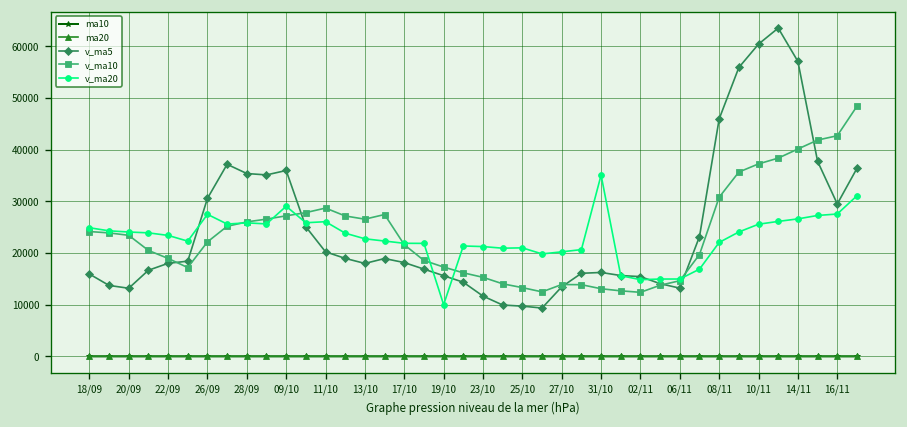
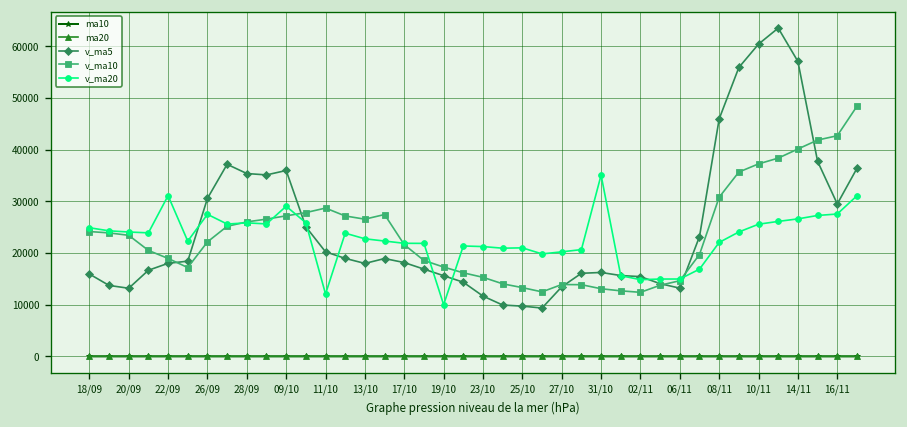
  {
    "v_ma20": {
      "18/09": 25000,
      "20/09": 24000,
-     "22/09": 23000,
+     "22/09": 31000,
      "26/09": 27000,
      "09/10": 29000,
-     "11/10": 26000,
+     "11/10": 12000,
      "13/10": 23000,
      "19/10": 10000,
      "23/10": 21000,
      "25/10": 21000,
      "27/10": 20000,
      "31/10": 35000,
      "02/11": 15000,
      "08/11": 22000,
      "10/11": 26000,
      "14/11": 27000,
      "16/11": 28000
    }
  }
